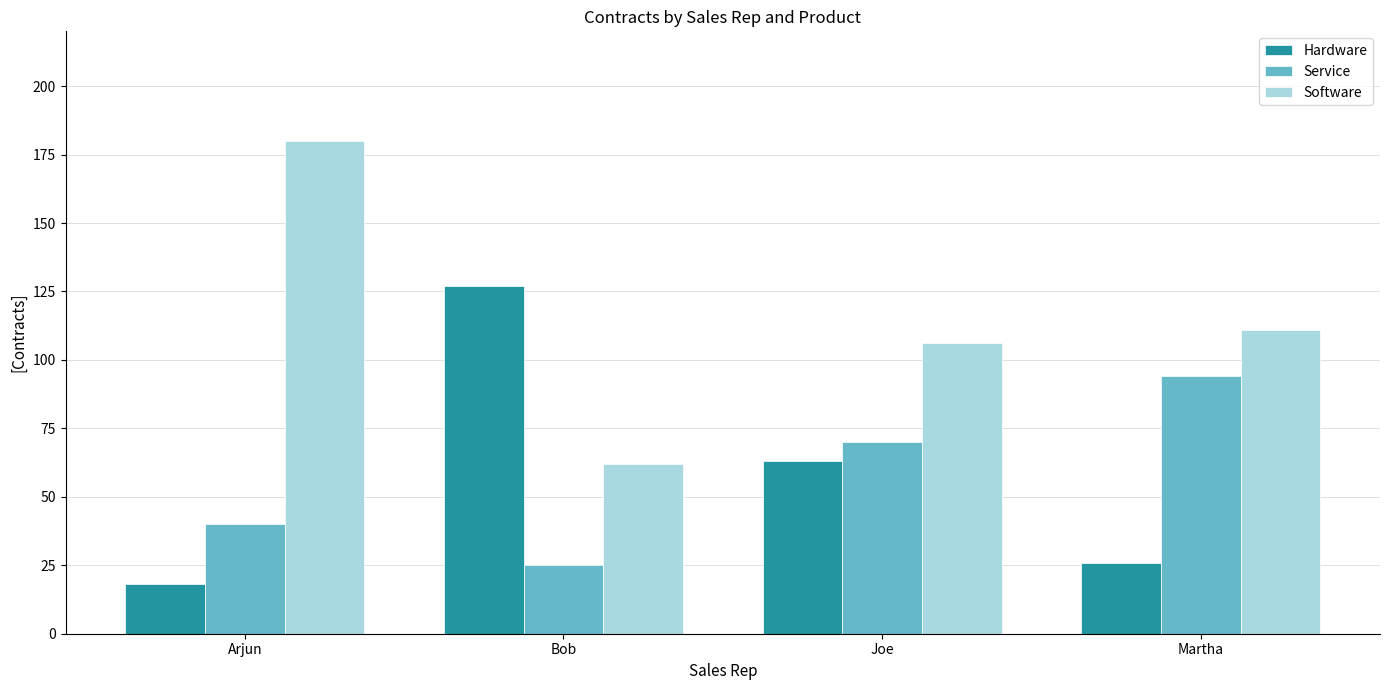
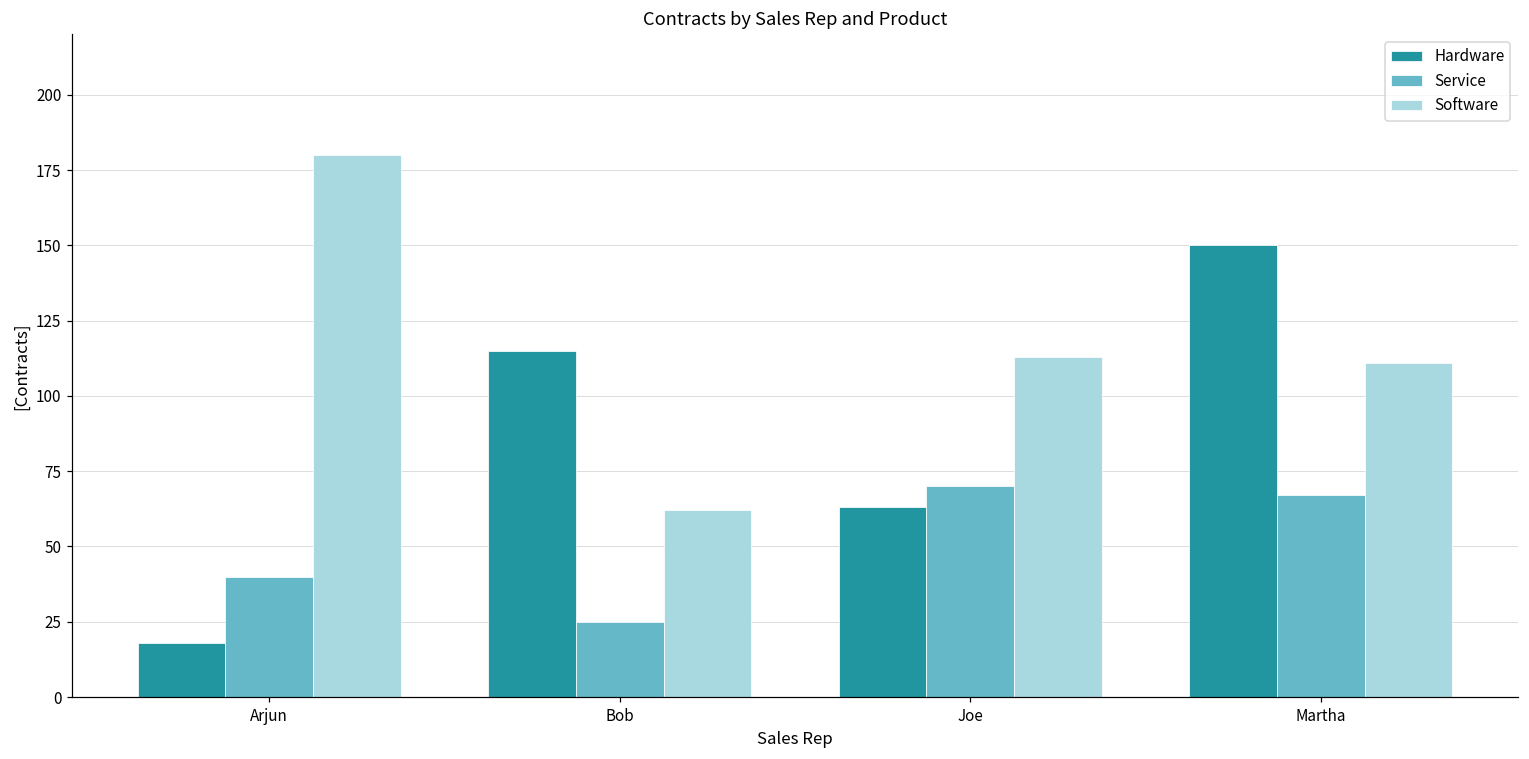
  {
    "Hardware": {
      "Arjun": 18,
-     "Bob": 127,
+     "Bob": 115,
      "Joe": 63,
-     "Martha": 26
+     "Martha": 150
    },
    "Service": {
      "Arjun": 40,
      "Bob": 25,
      "Joe": 70,
-     "Martha": 94
+     "Martha": 67
    },
    "Software": {
      "Arjun": 180,
      "Bob": 62,
-     "Joe": 106,
+     "Joe": 113,
      "Martha": 111
    }
  }
